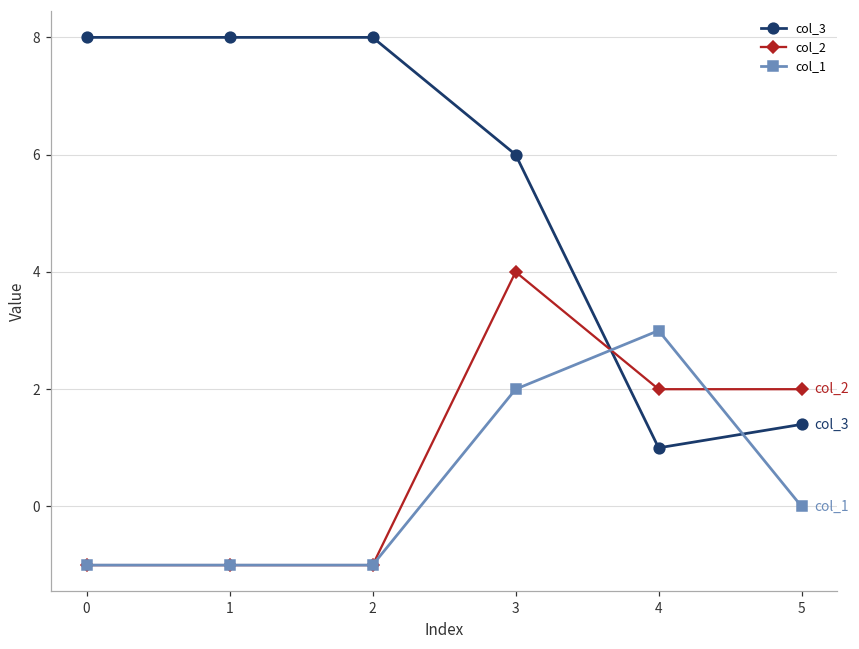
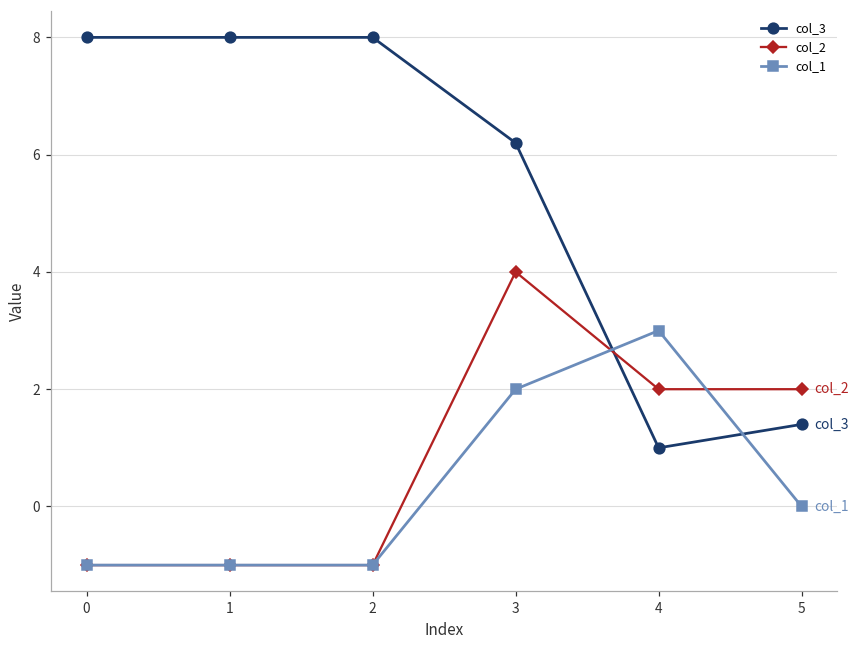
  {
    "col_3": {
      "0": 8.0,
      "1": 8.0,
      "2": 8.0,
-     "3": 6.0,
+     "3": 6.2,
      "4": 1.0
    },
    "col_2": {
      "5": 2
    },
    "col_1": {
      "3": 2.0,
      "4": 3.0
    }
  }
